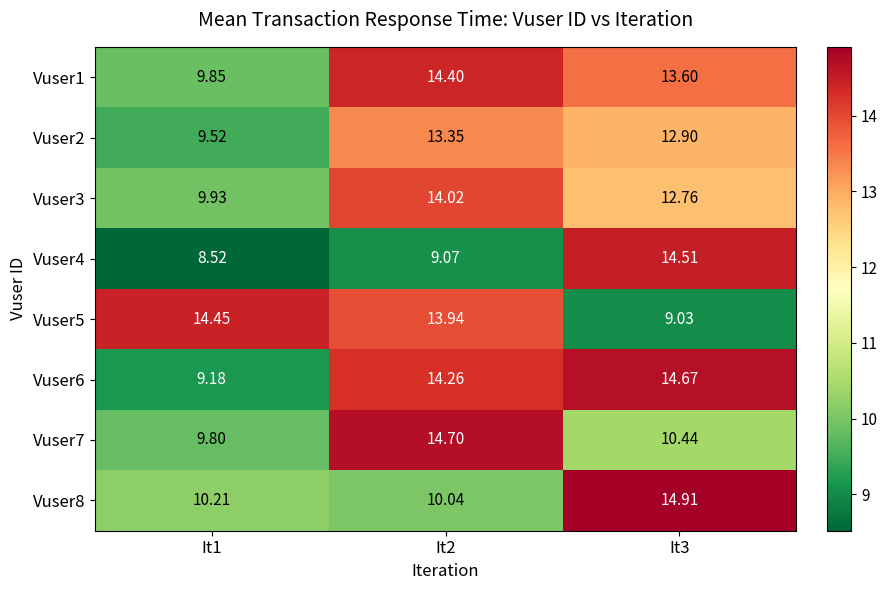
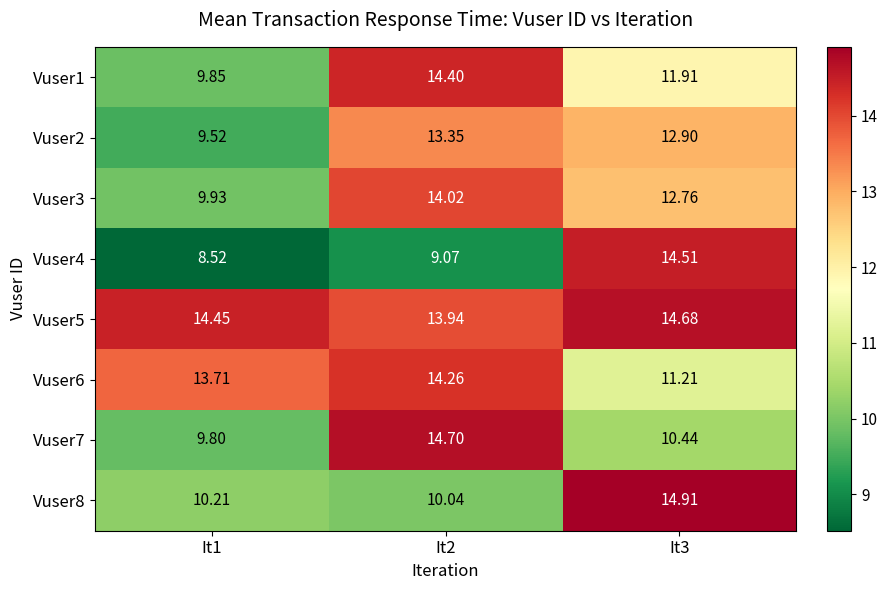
  {
    "Vuser1": {
      "It1": 9.85,
      "It2": 14.40,
-     "It3": 13.60
+     "It3": 11.91
    },
    "Vuser2": {
      "It1": 9.52,
      "It2": 13.35,
      "It3": 12.90
    },
    "Vuser3": {
      "It1": 9.93,
      "It2": 14.02,
      "It3": 12.76
    },
    "Vuser4": {
      "It1": 8.52,
      "It2": 9.07,
      "It3": 14.51
    },
    "Vuser5": {
      "It1": 14.45,
      "It2": 13.94,
-     "It3": 9.03
+     "It3": 14.68
    },
    "Vuser6": {
-     "It1": 9.18,
+     "It1": 13.71,
      "It2": 14.26,
-     "It3": 14.67
+     "It3": 11.21
    },
    "Vuser7": {
      "It1": 9.80,
      "It2": 14.70,
      "It3": 10.44
    },
    "Vuser8": {
      "It1": 10.21,
      "It2": 10.04,
      "It3": 14.91
    }
  }
